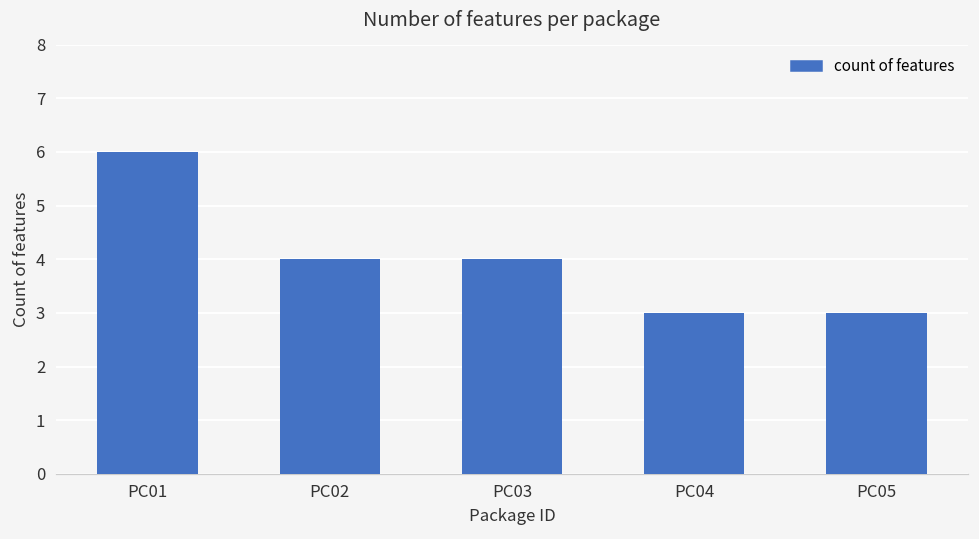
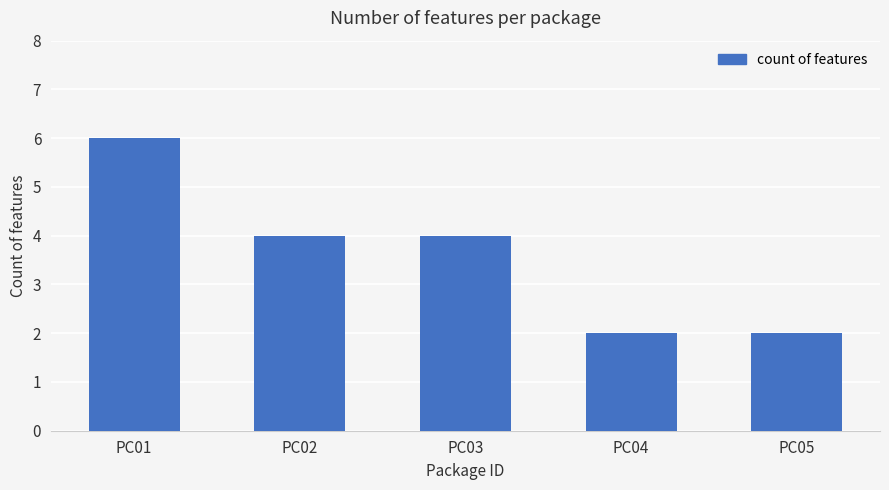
  {
    "PC01": 6,
    "PC02": 4,
    "PC03": 4,
-   "PC04": 3,
-   "PC05": 3
+   "PC04": 2,
+   "PC05": 2
  }
